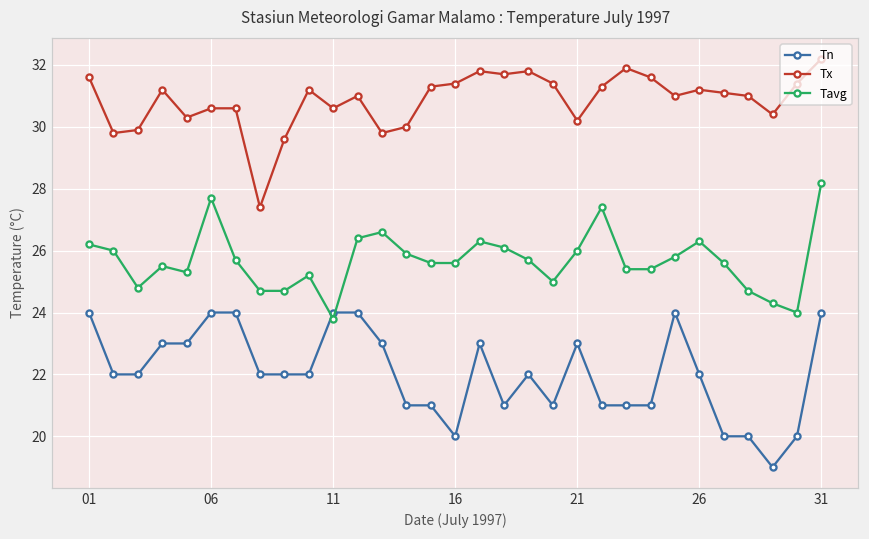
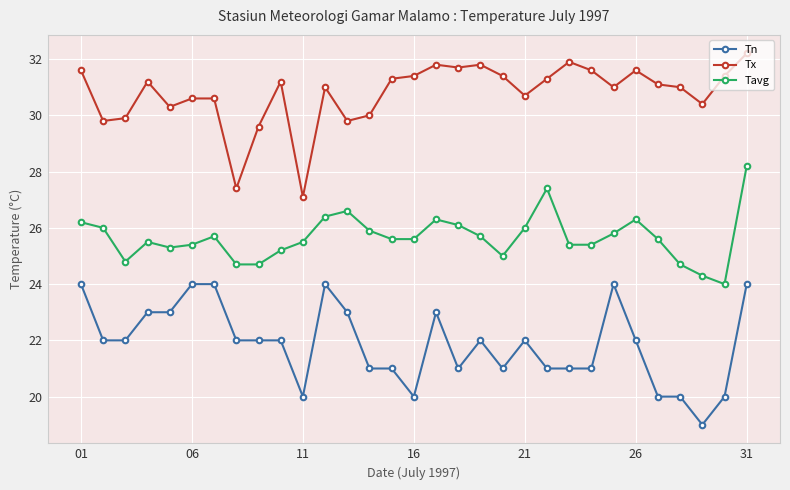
  {
    "Tn": {
      "01": 24,
      "06": 24,
-     "11": 24,
+     "11": 20,
      "16": 20,
-     "21": 23,
+     "21": 22,
      "26": 22,
      "31": 24
    },
    "Tx": {
      "01": 31.6,
      "06": 30.6,
-     "11": 30.6,
+     "11": 27.1,
      "16": 31.4,
-     "21": 30.2,
-     "26": 31.2
+     "21": 30.7,
+     "26": 31.6
    },
    "Tavg": {
      "01": 26.2,
-     "06": 27.7,
-     "11": 23.8,
+     "06": 25.4,
+     "11": 25.5,
      "16": 25.6,
      "21": 26.0,
      "26": 26.3,
      "31": 28.2
    }
  }
